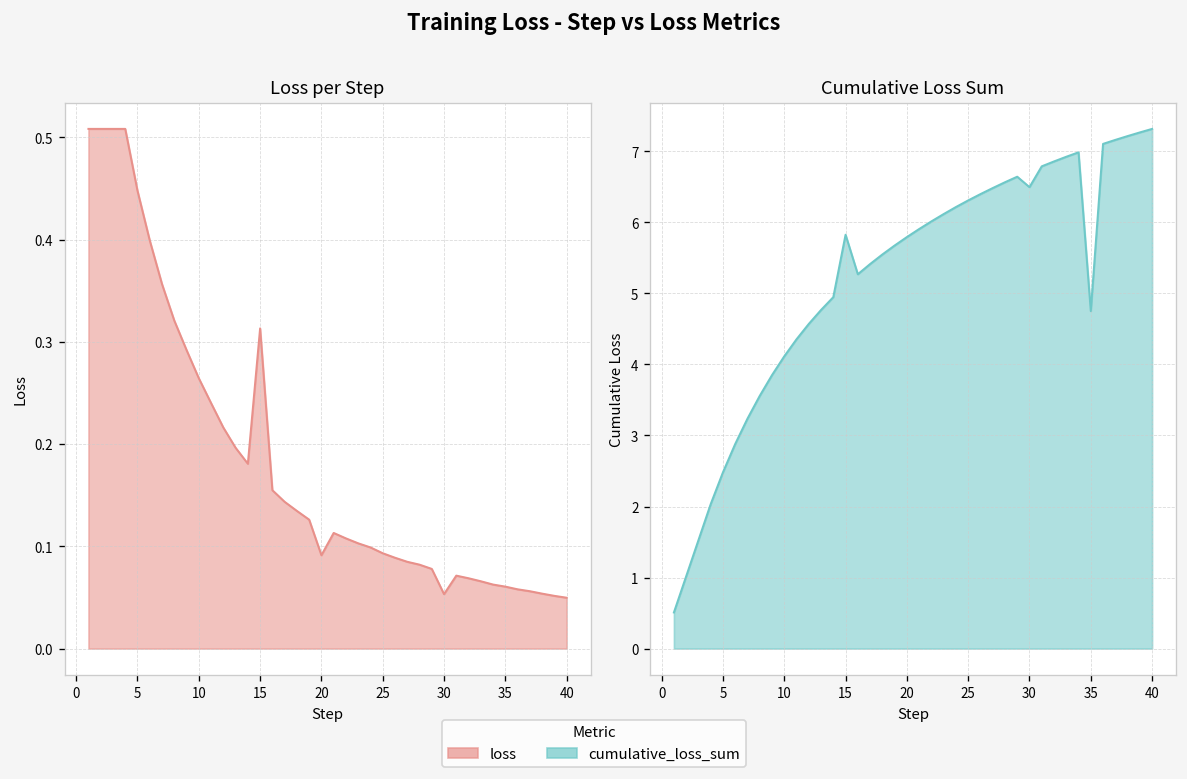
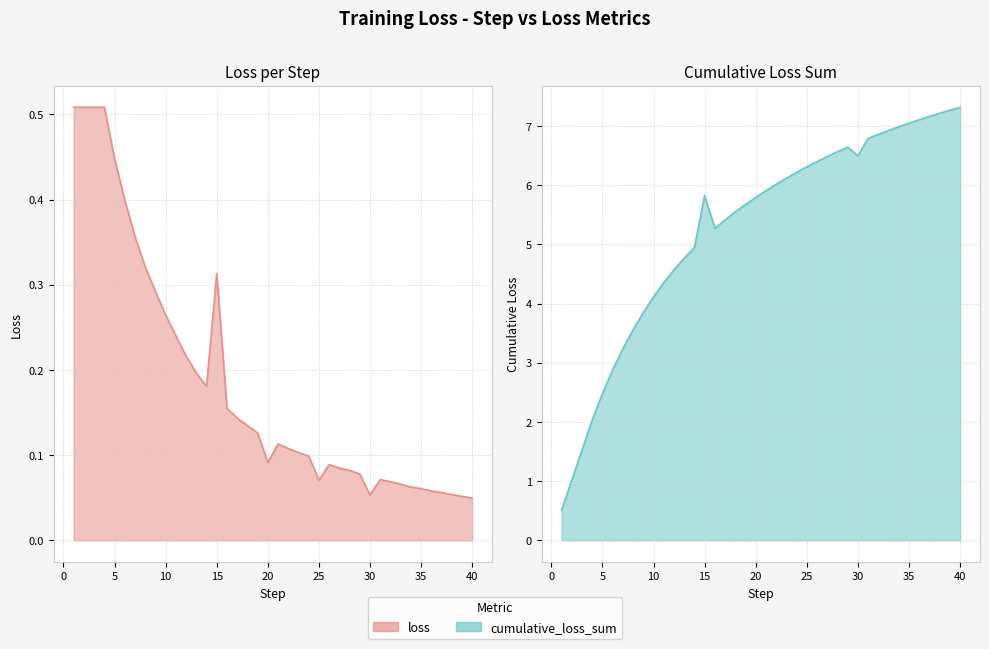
  {
    "Loss per Step": {
      "5": 0.45,
      "10": 0.26,
      "15": 0.31,
      "20": 0.09,
-     "25": 0.09,
+     "25": 0.07,
      "30": 0.05,
      "35": 0.06,
      "40": 0.05
    },
    "Cumulative Loss Sum": {
      "5": 2.5,
      "10": 4.1,
      "15": 5.8,
      "20": 5.8,
      "25": 6.3,
      "30": 6.5,
-     "35": 4.8,
+     "35": 7.0,
      "40": 7.3
    }
  }
